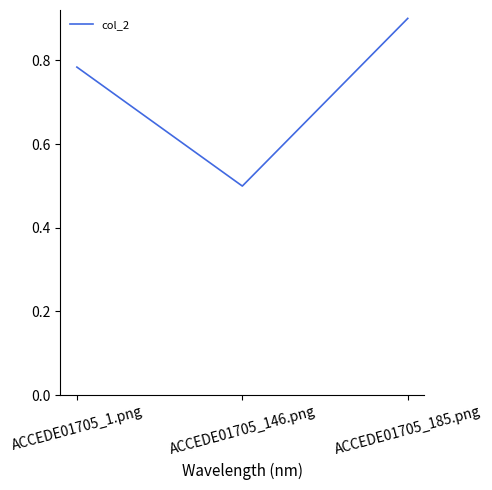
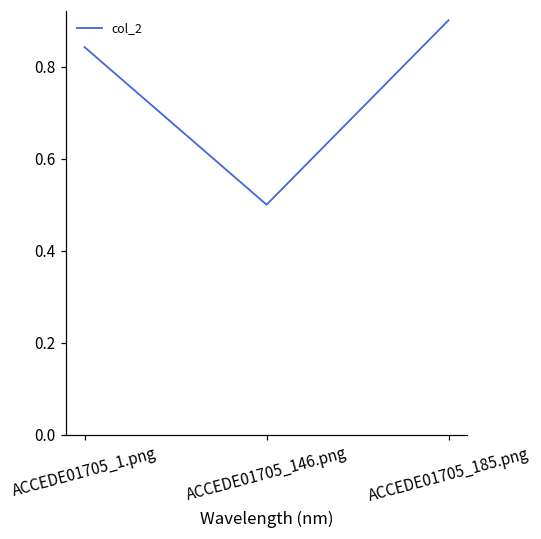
  {
-   "ACCEDE01705_1.png": 0.78,
+   "ACCEDE01705_1.png": 0.84,
    "ACCEDE01705_146.png": 0.50,
    "ACCEDE01705_185.png": 0.90
  }
